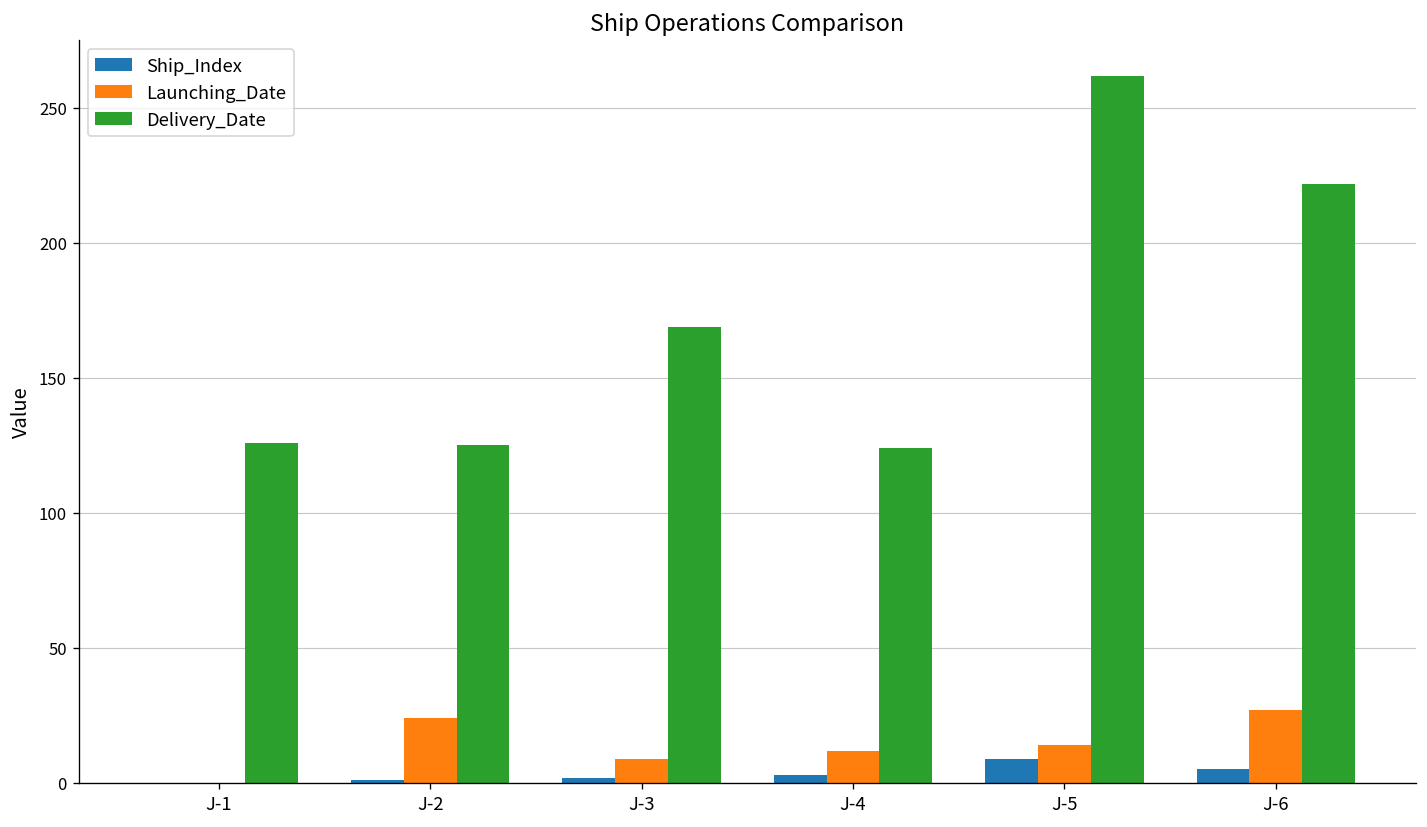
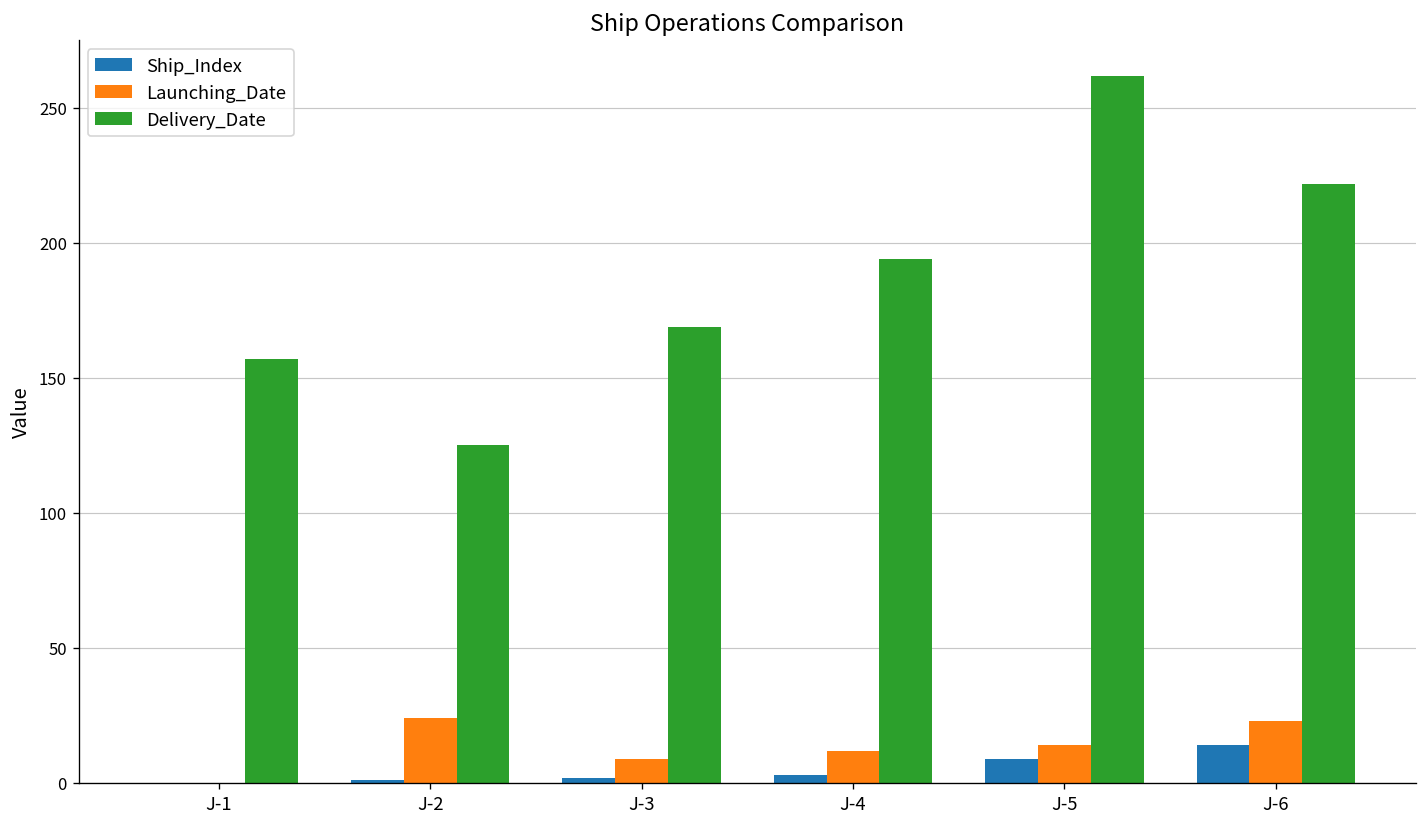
  {
    "Ship_Index": {
      "J-1": 0,
      "J-3": 2,
      "J-4": 3,
      "J-5": 9,
-     "J-6": 5
+     "J-6": 14
    },
    "Launching_Date": {
      "J-1": 0,
      "J-2": 24,
      "J-3": 9,
      "J-4": 12,
      "J-5": 14,
-     "J-6": 27
+     "J-6": 23
    },
    "Delivery_Date": {
-     "J-1": 126,
+     "J-1": 157,
      "J-2": 125,
      "J-3": 169,
-     "J-4": 124,
+     "J-4": 194,
      "J-5": 262,
      "J-6": 222
    }
  }
